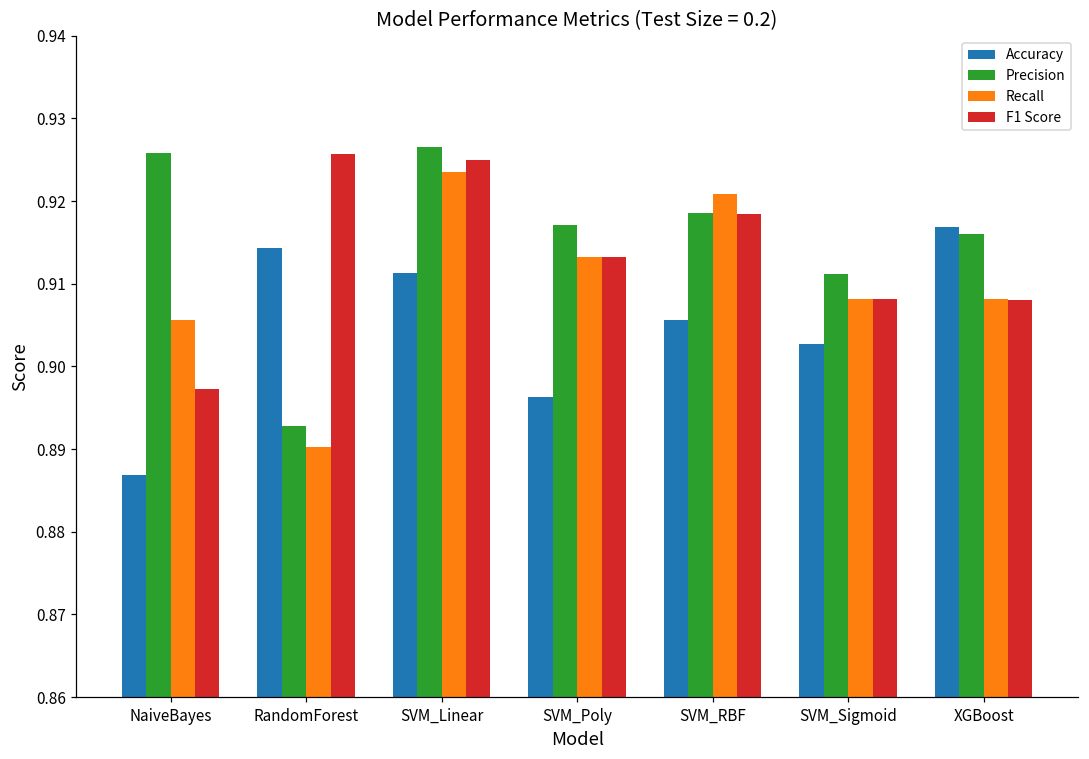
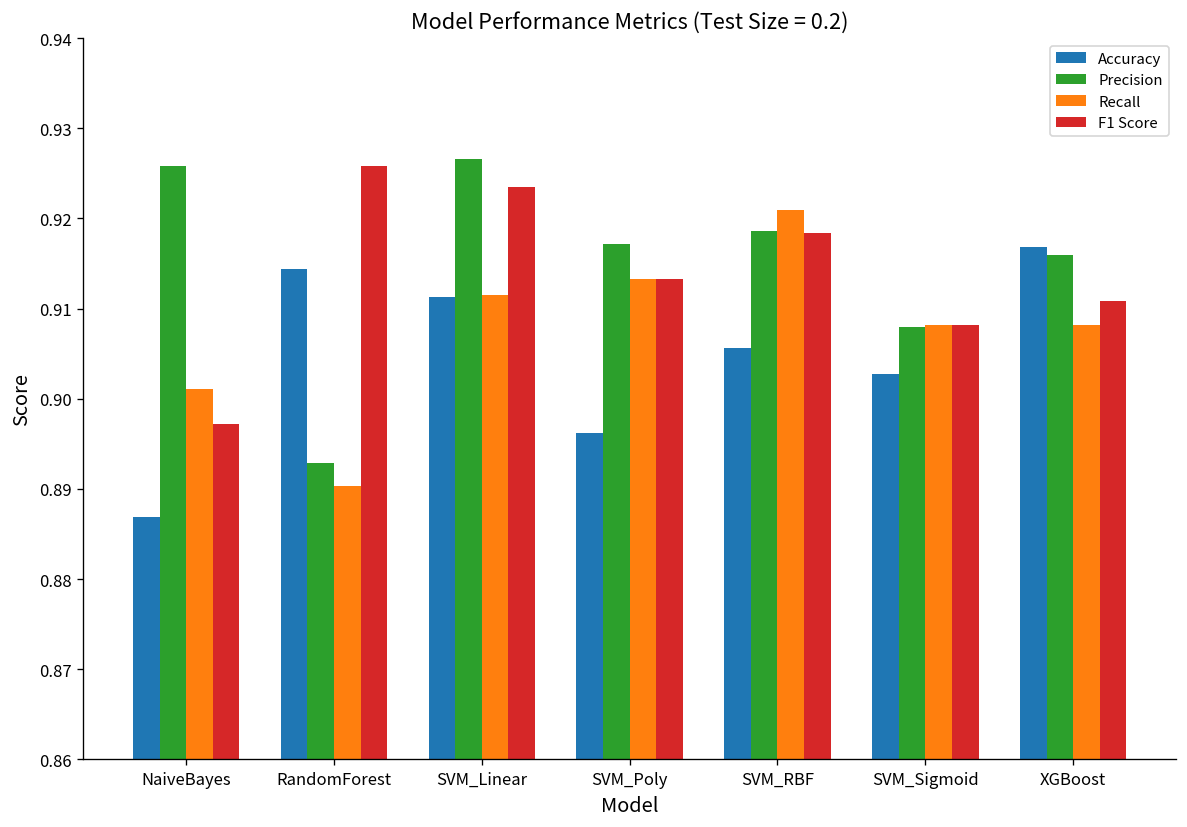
  {
    "Accuracy": {
      "NaiveBayes": 0.887,
      "RandomForest": 0.914,
      "SVM_Linear": 0.911,
      "SVM_Poly": 0.896,
      "SVM_RBF": 0.906,
      "SVM_Sigmoid": 0.903,
      "XGBoost": 0.917
    },
    "Precision": {
      "NaiveBayes": 0.926,
      "RandomForest": 0.893,
      "SVM_Linear": 0.927,
      "SVM_Poly": 0.917,
      "SVM_RBF": 0.919,
-     "SVM_Sigmoid": 0.911,
+     "SVM_Sigmoid": 0.908,
      "XGBoost": 0.916
    },
    "Recall": {
-     "NaiveBayes": 0.906,
+     "NaiveBayes": 0.901,
      "RandomForest": 0.890,
-     "SVM_Linear": 0.923,
+     "SVM_Linear": 0.912,
      "SVM_Poly": 0.913,
      "SVM_RBF": 0.921,
      "SVM_Sigmoid": 0.908,
      "XGBoost": 0.908
    },
    "F1 Score": {
      "NaiveBayes": 0.897,
      "RandomForest": 0.926,
-     "SVM_Linear": 0.925,
+     "SVM_Linear": 0.923,
      "SVM_Poly": 0.913,
      "SVM_RBF": 0.918,
      "SVM_Sigmoid": 0.908,
-     "XGBoost": 0.908
+     "XGBoost": 0.911
    }
  }
